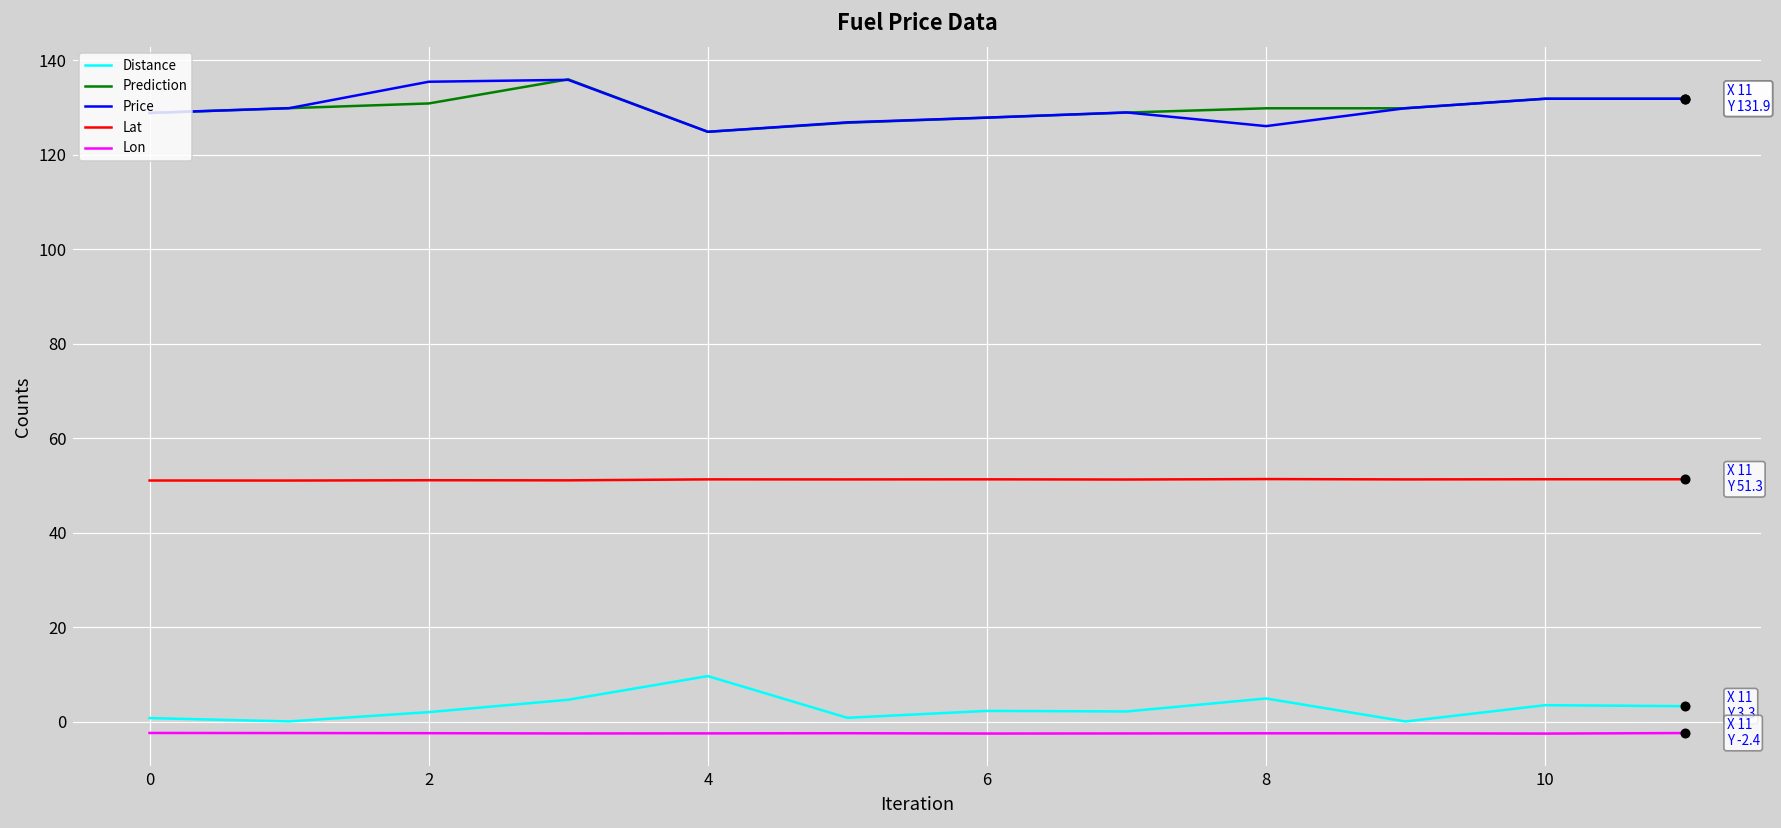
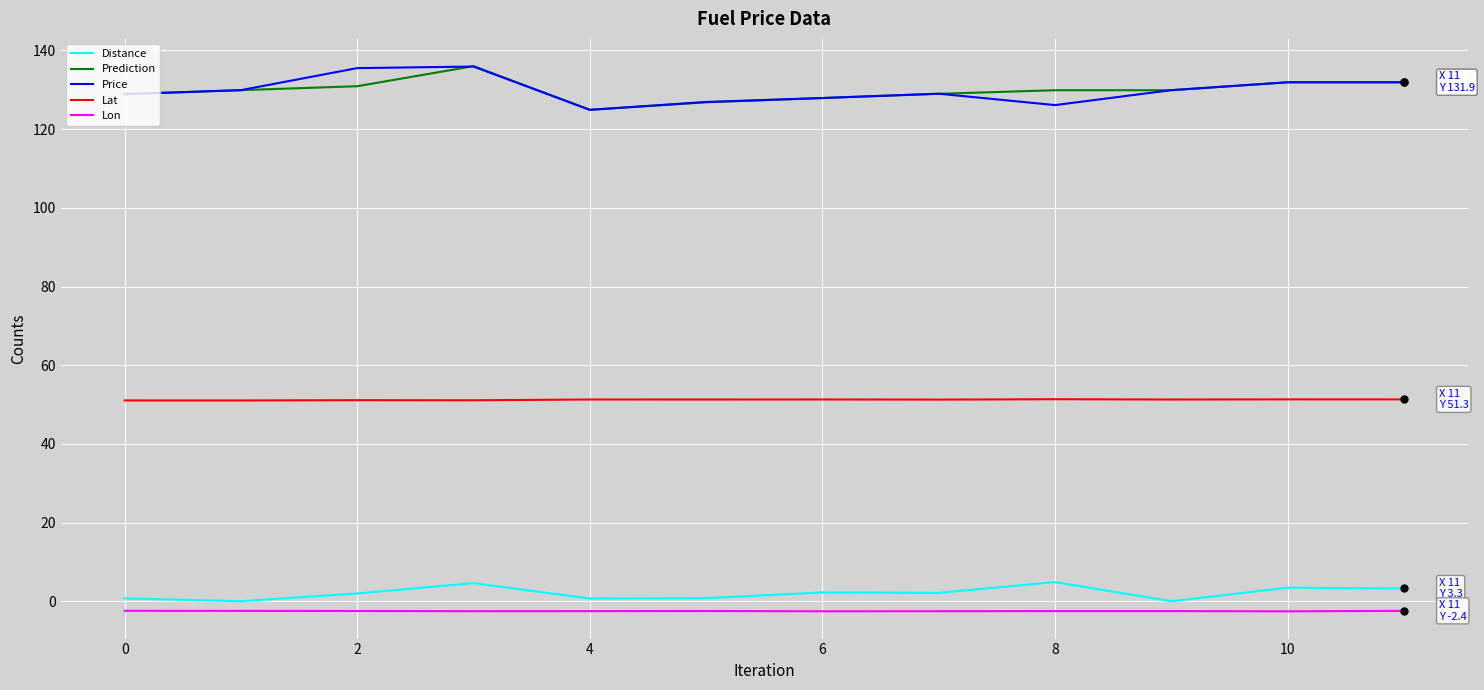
  {
    "Distance": {
      "0": 1,
      "2": 2,
-     "4": 10,
+     "4": 1,
      "6": 2,
      "8": 5,
      "10": 3
    },
    "Prediction": {
      "2": 131,
      "8": 130
    },
    "Price": {
      "2": 136,
      "8": 126
    },
    "Lat": {
      "0": 51,
      "2": 51,
      "4": 51,
      "6": 51,
      "8": 51,
      "10": 51
    },
    "Lon": {
      "0": -2,
      "2": -2,
      "4": -3,
      "6": -3,
      "8": -2,
      "10": -3
    }
  }
